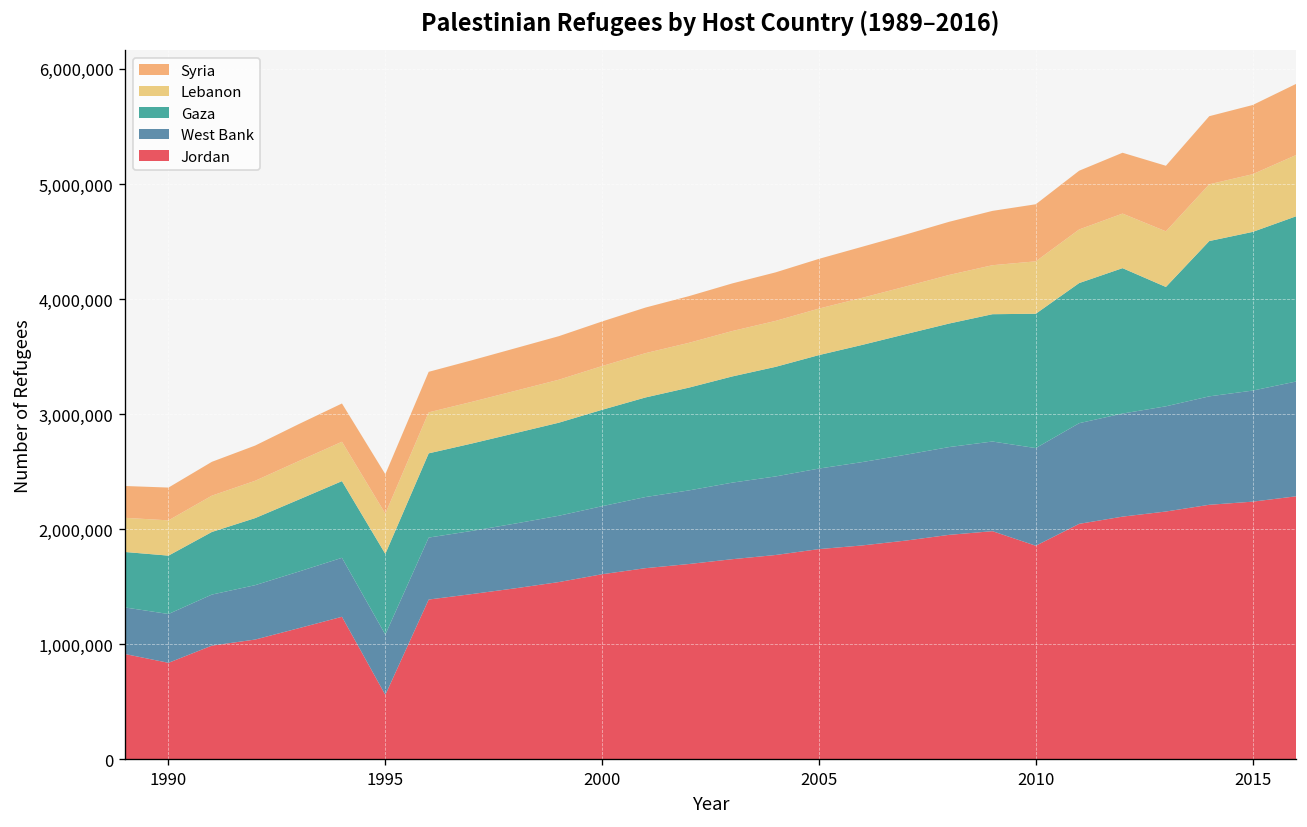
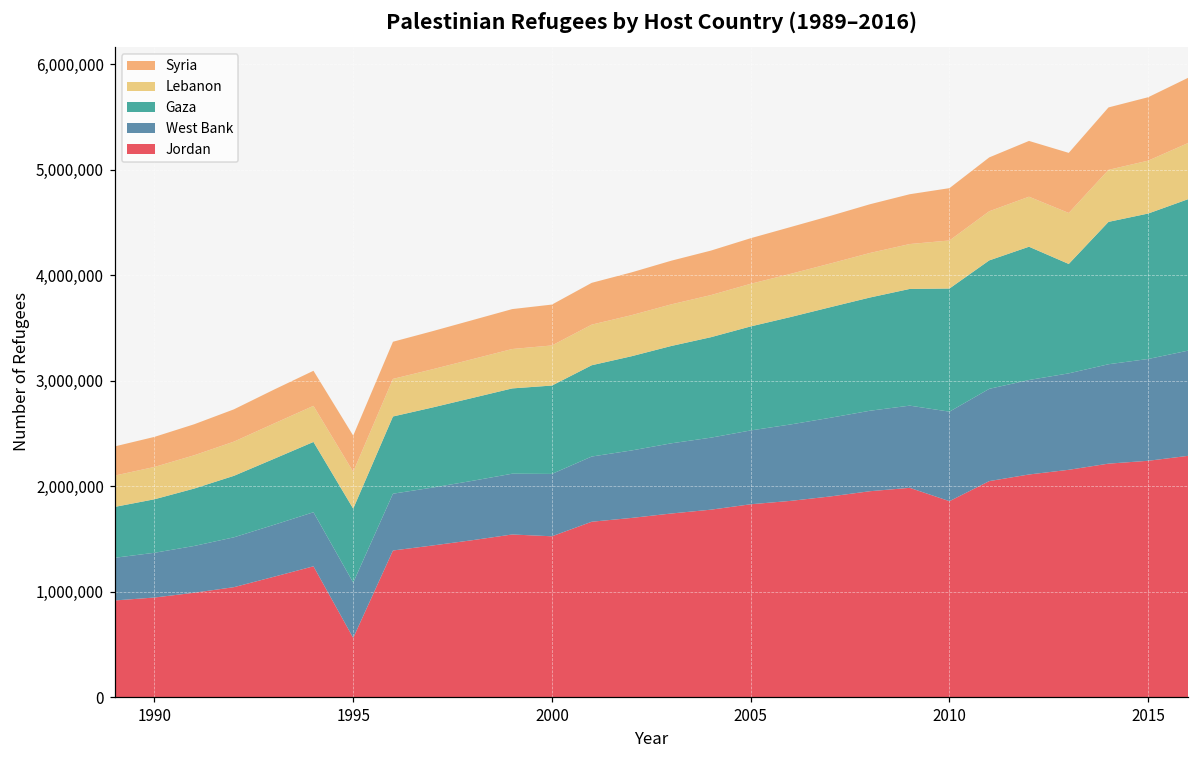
  {
    "Jordan": {
-     "1990": "800,000",
+     "1990": "900,000",
      "1995": "600,000",
-     "2000": "1,600,000",
+     "2000": "1,500,000",
      "2005": "1,800,000",
      "2010": "1,900,000",
      "2015": "2,200,000"
    }
  }
